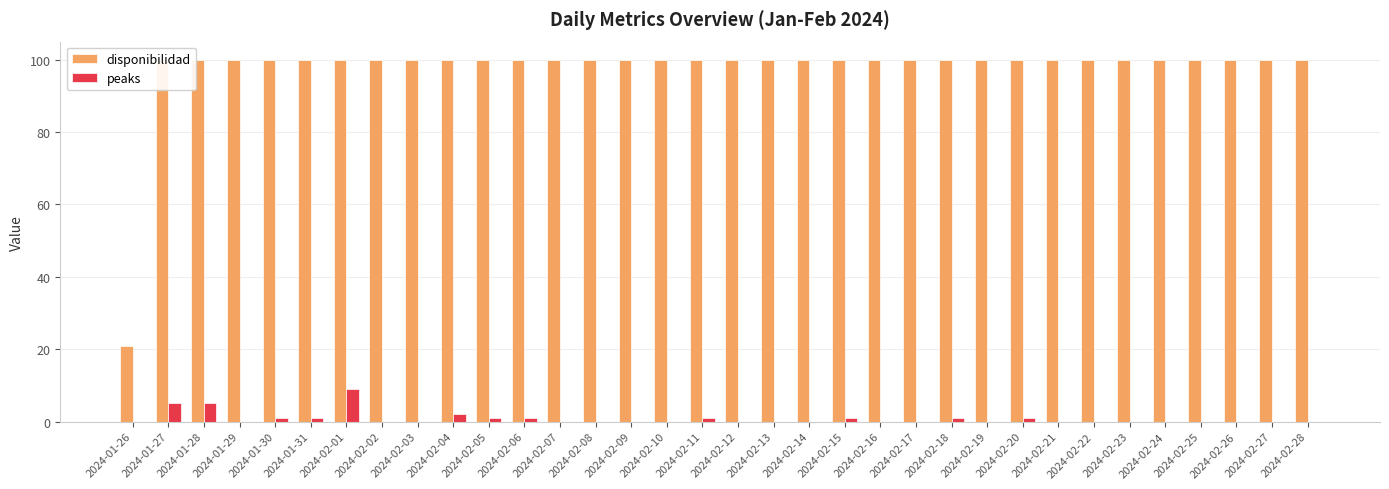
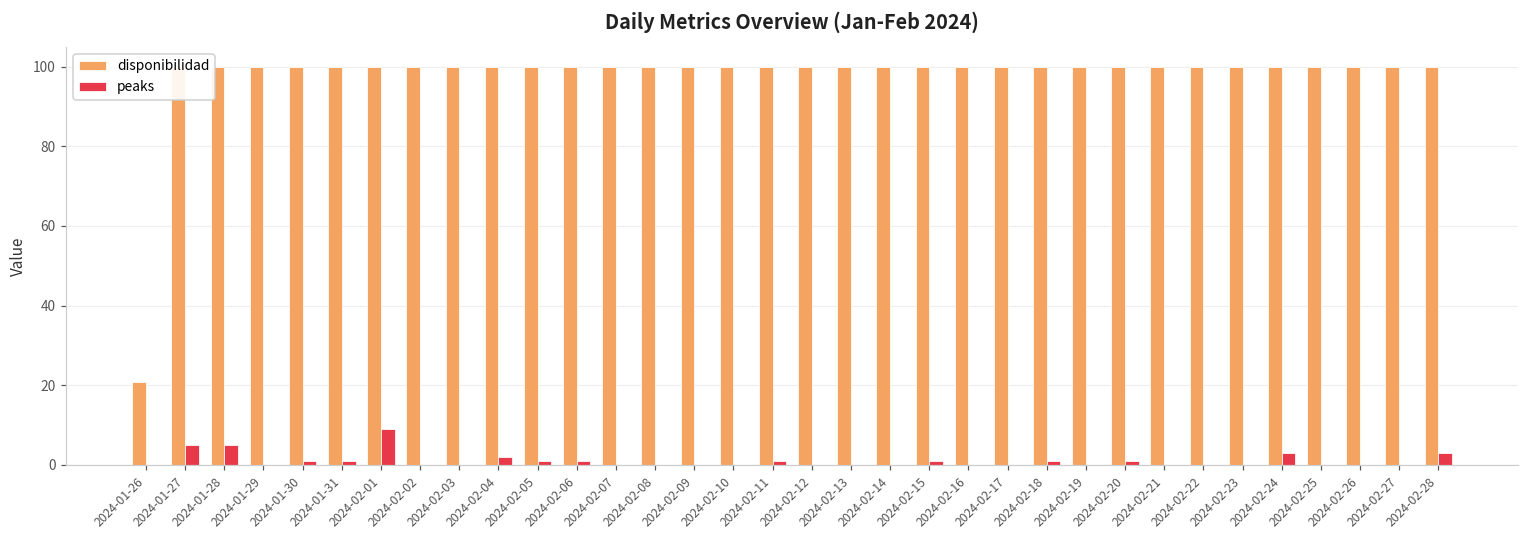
  {
    "disponibilidad": {
      "2024-01-26": 21,
      "2024-01-28": 100,
      "2024-01-29": 100,
      "2024-01-30": 100,
      "2024-01-31": 100,
      "2024-02-01": 100,
      "2024-02-02": 100,
      "2024-02-03": 100,
      "2024-02-04": 100,
      "2024-02-05": 100,
      "2024-02-06": 100,
      "2024-02-07": 100,
      "2024-02-08": 100,
      "2024-02-09": 100,
      "2024-02-10": 100,
      "2024-02-11": 100,
      "2024-02-12": 100,
      "2024-02-13": 100,
      "2024-02-14": 100,
      "2024-02-15": 100,
      "2024-02-16": 100,
      "2024-02-17": 100,
      "2024-02-18": 100,
      "2024-02-19": 100,
      "2024-02-20": 100,
      "2024-02-21": 100,
      "2024-02-22": 100,
      "2024-02-23": 100,
      "2024-02-24": 100,
      "2024-02-25": 100,
      "2024-02-26": 100,
      "2024-02-27": 100,
      "2024-02-28": 100
    },
    "peaks": {
      "2024-01-26": 0,
      "2024-01-27": 5,
      "2024-01-28": 5,
      "2024-01-29": 0,
      "2024-01-30": 1,
      "2024-01-31": 1,
      "2024-02-01": 9,
      "2024-02-02": 0,
      "2024-02-03": 0,
      "2024-02-04": 2,
      "2024-02-05": 1,
      "2024-02-06": 1,
      "2024-02-07": 0,
      "2024-02-08": 0,
      "2024-02-09": 0,
      "2024-02-10": 0,
      "2024-02-11": 1,
      "2024-02-12": 0,
      "2024-02-13": 0,
      "2024-02-14": 0,
      "2024-02-15": 1,
      "2024-02-16": 0,
      "2024-02-17": 0,
      "2024-02-18": 1,
      "2024-02-19": 0,
      "2024-02-20": 1,
      "2024-02-21": 0,
      "2024-02-22": 0,
      "2024-02-23": 0,
-     "2024-02-24": 0,
+     "2024-02-24": 3,
      "2024-02-25": 0,
      "2024-02-26": 0,
      "2024-02-27": 0,
-     "2024-02-28": 0
+     "2024-02-28": 3
    }
  }
